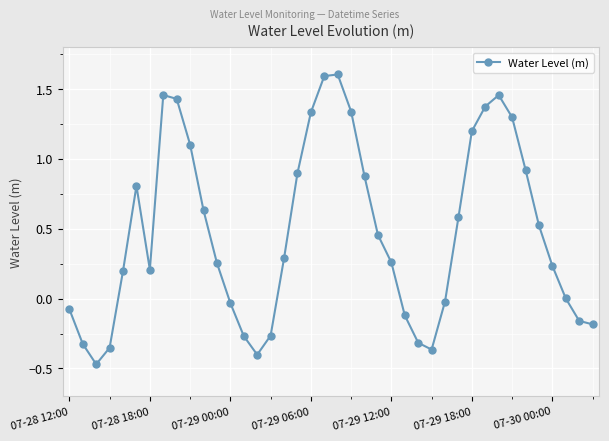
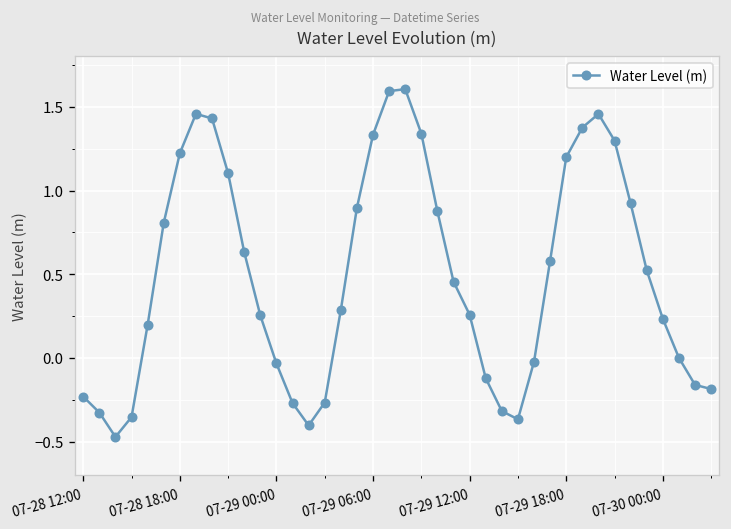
  {
-   "07-28 12:00": -0.08,
-   "07-28 18:00": 0.21,
+   "07-28 12:00": -0.23,
+   "07-28 18:00": 1.22,
    "07-29 00:00": -0.03,
    "07-29 06:00": 1.33,
    "07-29 12:00": 0.26,
    "07-29 18:00": 1.20,
    "07-30 00:00": 0.23
  }
